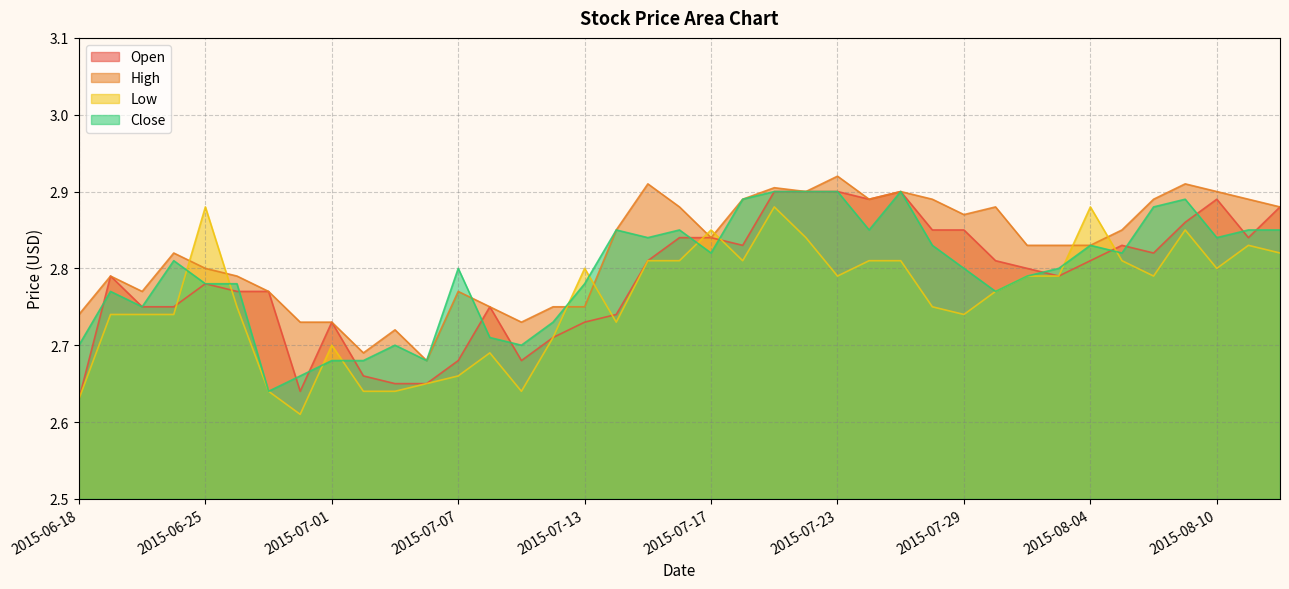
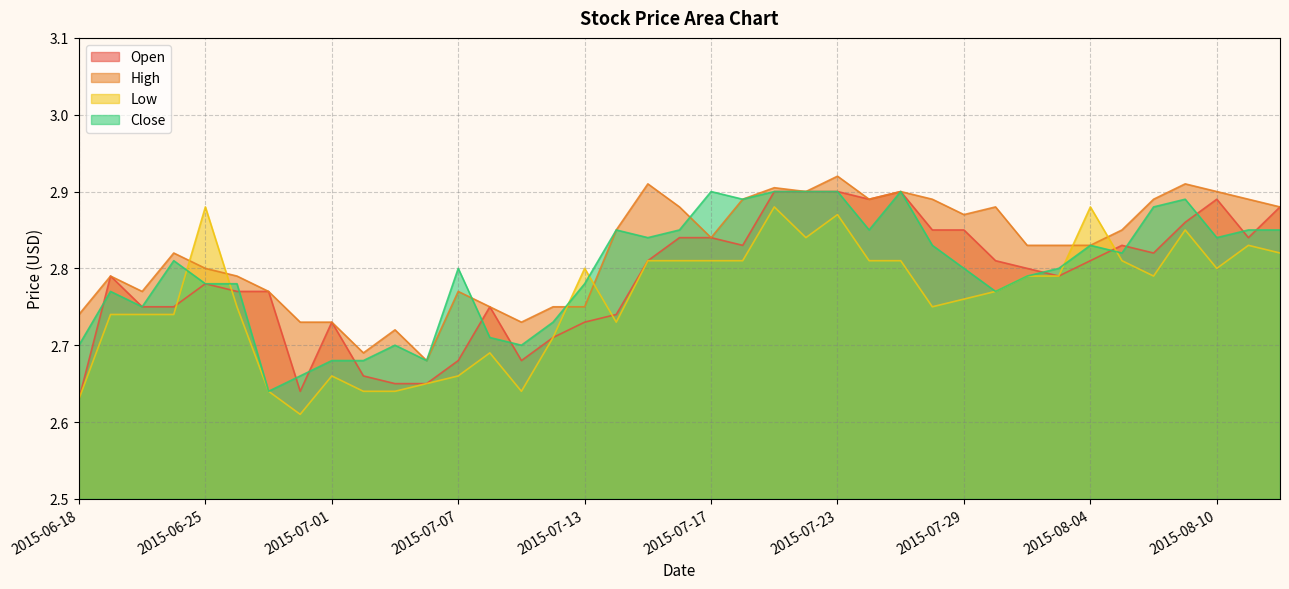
  {
    "Low": {
      "2015-06-25": 2.88,
-     "2015-07-01": 2.70,
+     "2015-07-01": 2.66,
      "2015-07-07": 2.66,
      "2015-07-13": 2.80,
-     "2015-07-17": 2.85,
-     "2015-07-23": 2.79,
-     "2015-07-29": 2.74,
+     "2015-07-17": 2.81,
+     "2015-07-23": 2.87,
+     "2015-07-29": 2.76,
      "2015-08-04": 2.88,
      "2015-08-10": 2.80
    },
    "Close": {
      "2015-06-18": 2.70,
      "2015-07-01": 2.68,
      "2015-07-07": 2.80,
      "2015-07-13": 2.78,
-     "2015-07-17": 2.82,
+     "2015-07-17": 2.90,
      "2015-07-29": 2.80,
      "2015-08-10": 2.84
    }
  }
